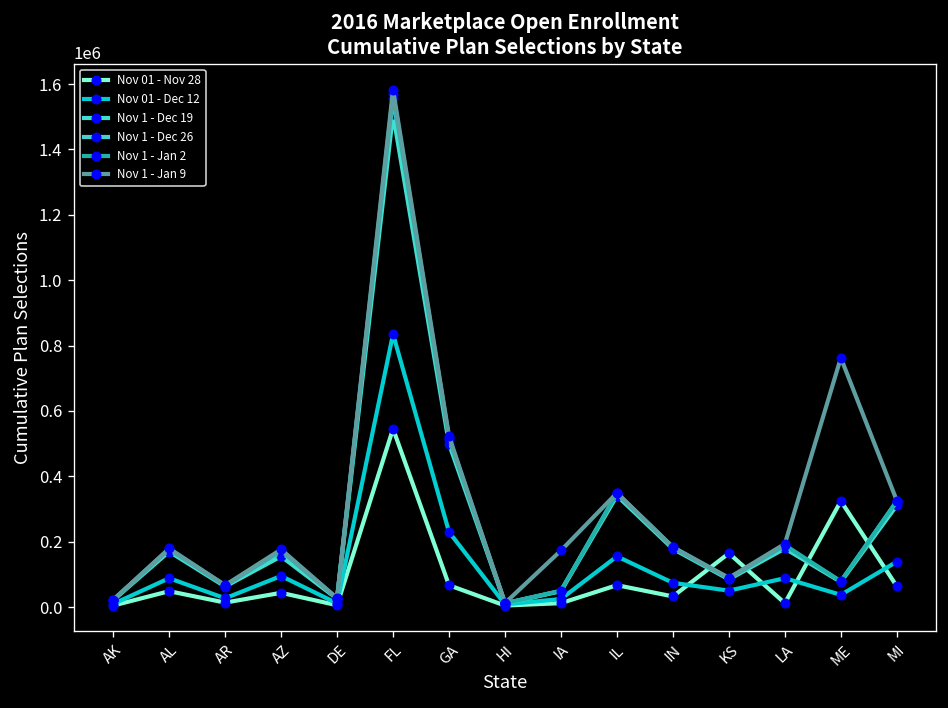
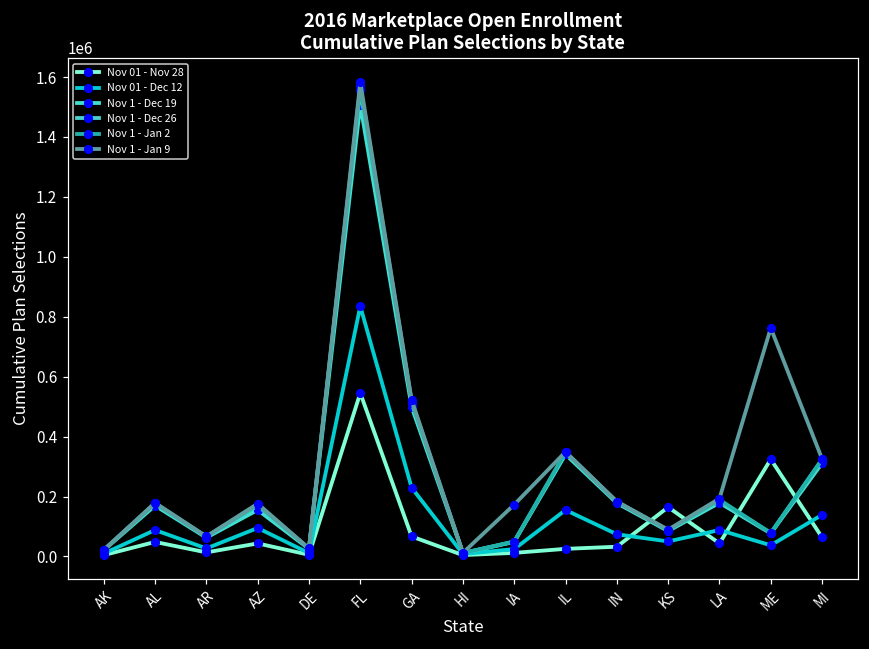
  {
    "Nov 01 - Nov 28": {
      "AL": 50000,
      "AR": 10000,
      "AZ": 40000,
      "FL": 550000,
      "GA": 70000,
      "IA": 10000,
-     "IL": 70000,
+     "IL": 30000,
      "IN": 30000,
      "KS": 160000,
-     "LA": 10000,
+     "LA": 40000,
      "ME": 320000,
      "MI": 60000
    },
    "Nov 1 - Jan 9": {
      "FL": 1580000,
      "IA": 170000,
      "ME": 760000
    }
  }
